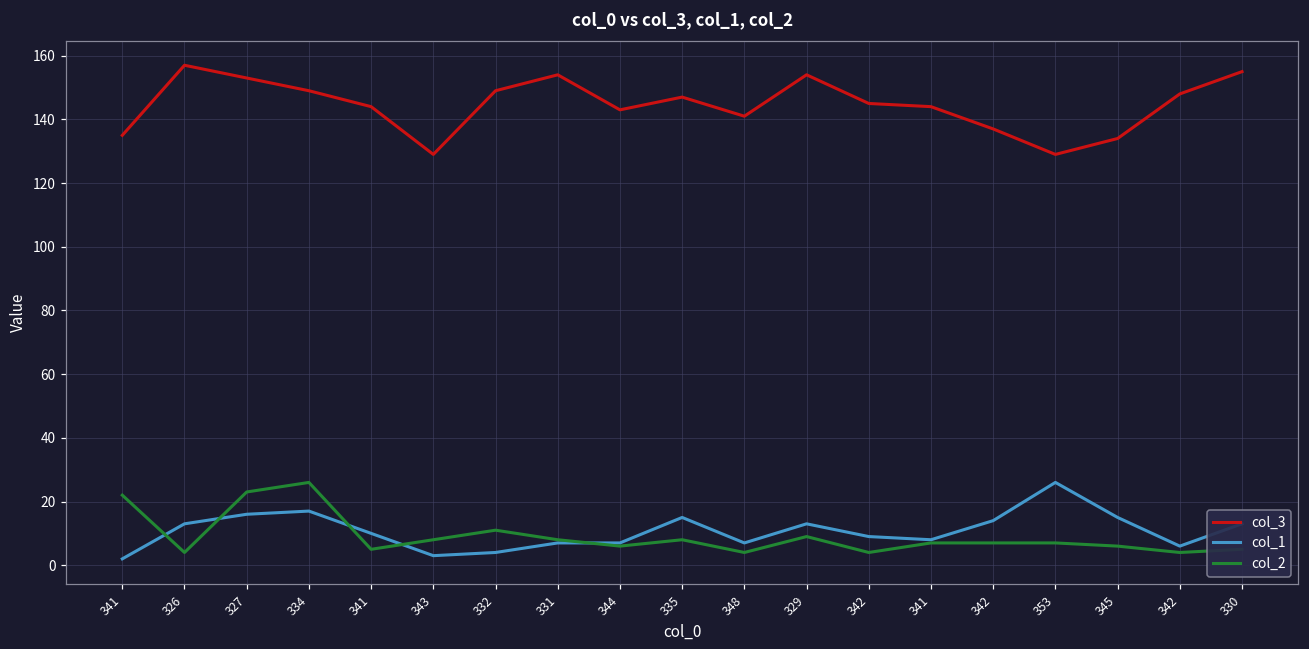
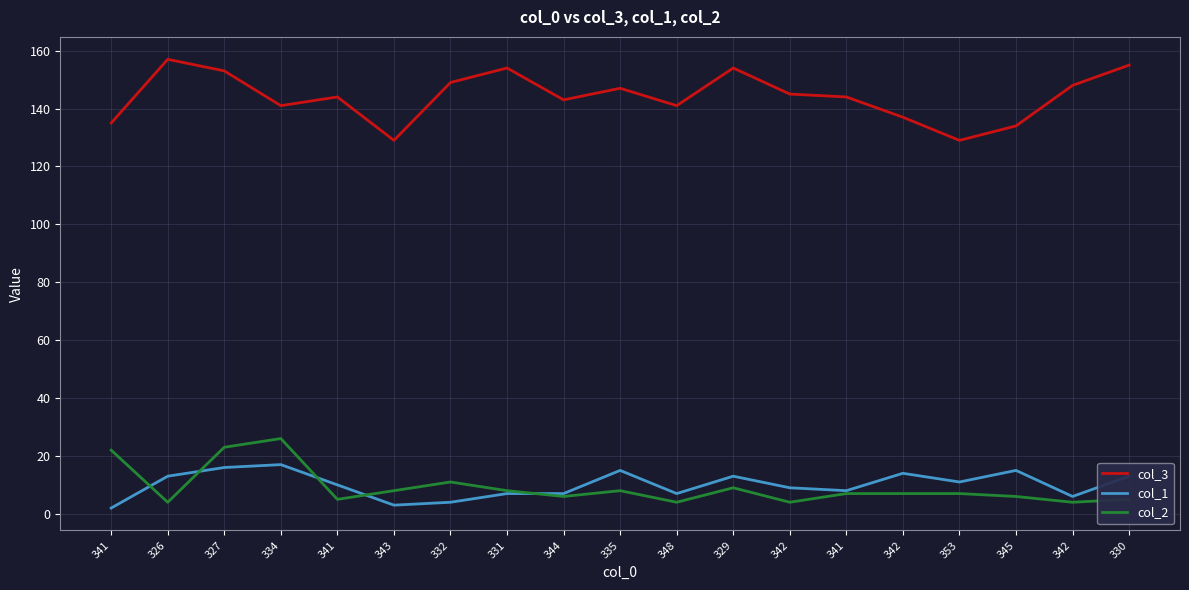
  {
    "col_3": {
      "326": 157,
      "327": 153,
-     "334": 149,
+     "334": 141,
      "343": 129,
      "332": 149,
      "331": 154,
      "344": 143,
      "335": 147,
      "348": 141,
      "329": 154,
      "353": 129,
      "345": 134,
      "330": 155
    },
    "col_1": {
      "326": 13,
      "327": 16,
      "334": 17,
      "343": 3,
      "332": 4,
      "331": 7,
      "344": 7,
      "335": 15,
      "348": 7,
      "329": 13,
-     "353": 26,
+     "353": 11,
      "345": 15
    },
    "col_2": {
      "326": 4,
      "327": 23,
      "334": 26,
      "343": 8,
      "332": 11,
      "331": 8,
      "344": 6,
      "335": 8,
      "348": 4,
      "329": 9,
      "353": 7,
      "345": 6
    }
  }
